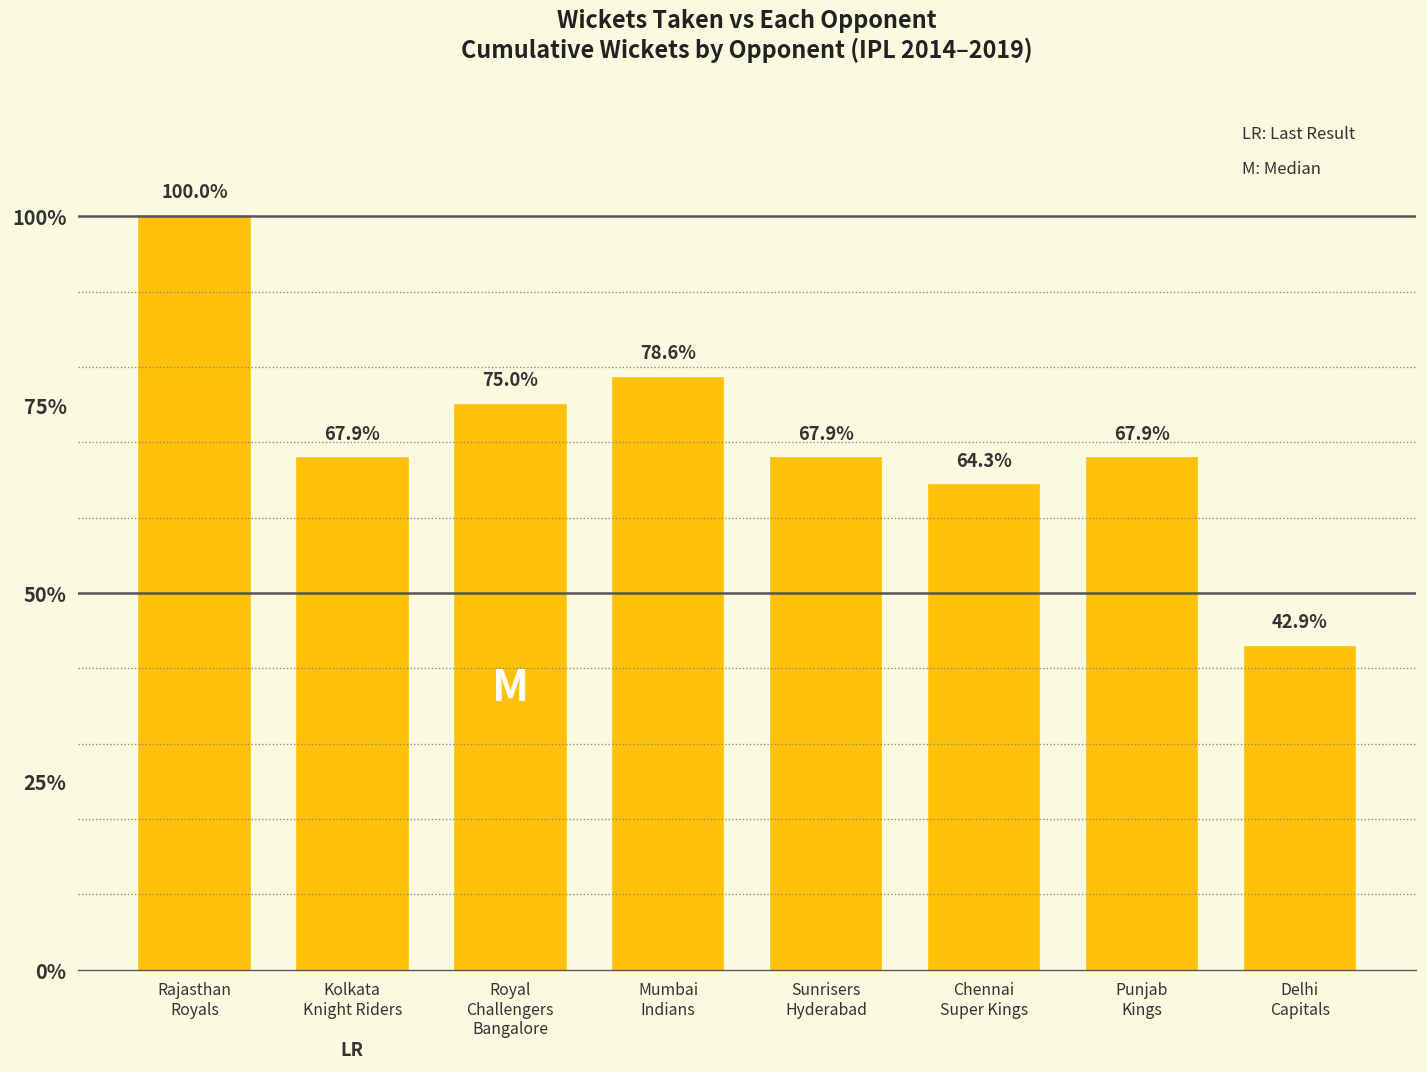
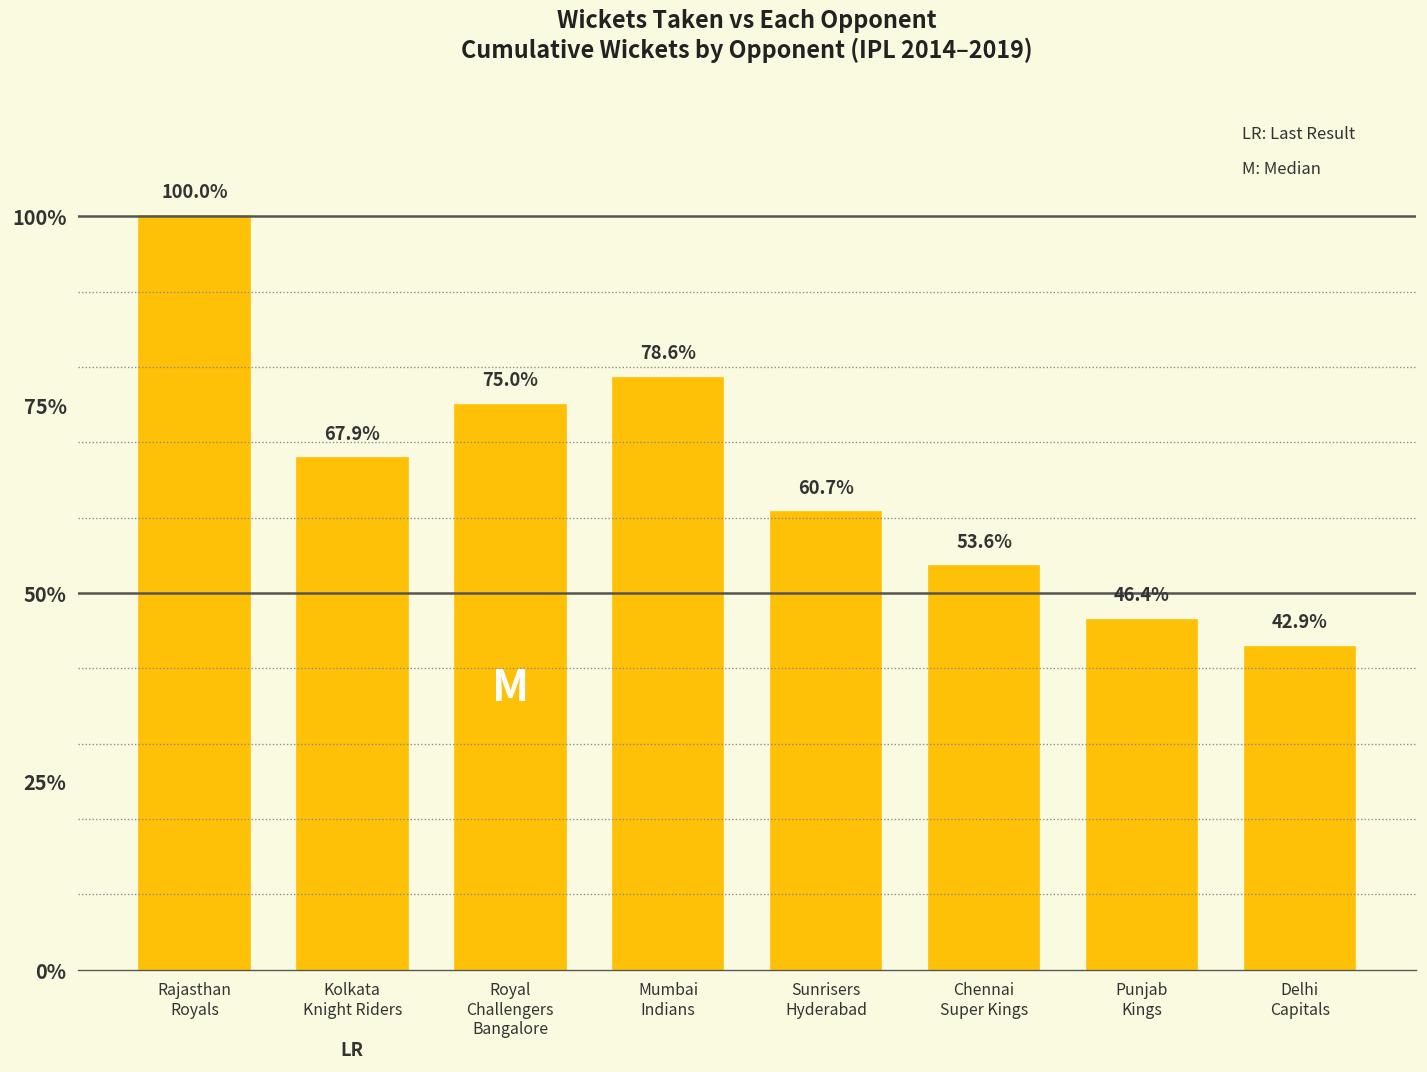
  {
    "Rajasthan Royals": "100.0%",
    "Kolkata Knight Riders": "67.9%",
    "Royal Challengers Bangalore": "75.0%",
    "Mumbai Indians": "78.6%",
-   "Sunrisers Hyderabad": "67.9%",
-   "Chennai Super Kings": "64.3%",
-   "Punjab Kings": "67.9%",
+   "Sunrisers Hyderabad": "60.7%",
+   "Chennai Super Kings": "53.6%",
+   "Punjab Kings": "46.4%",
    "Delhi Capitals": "42.9%"
  }
